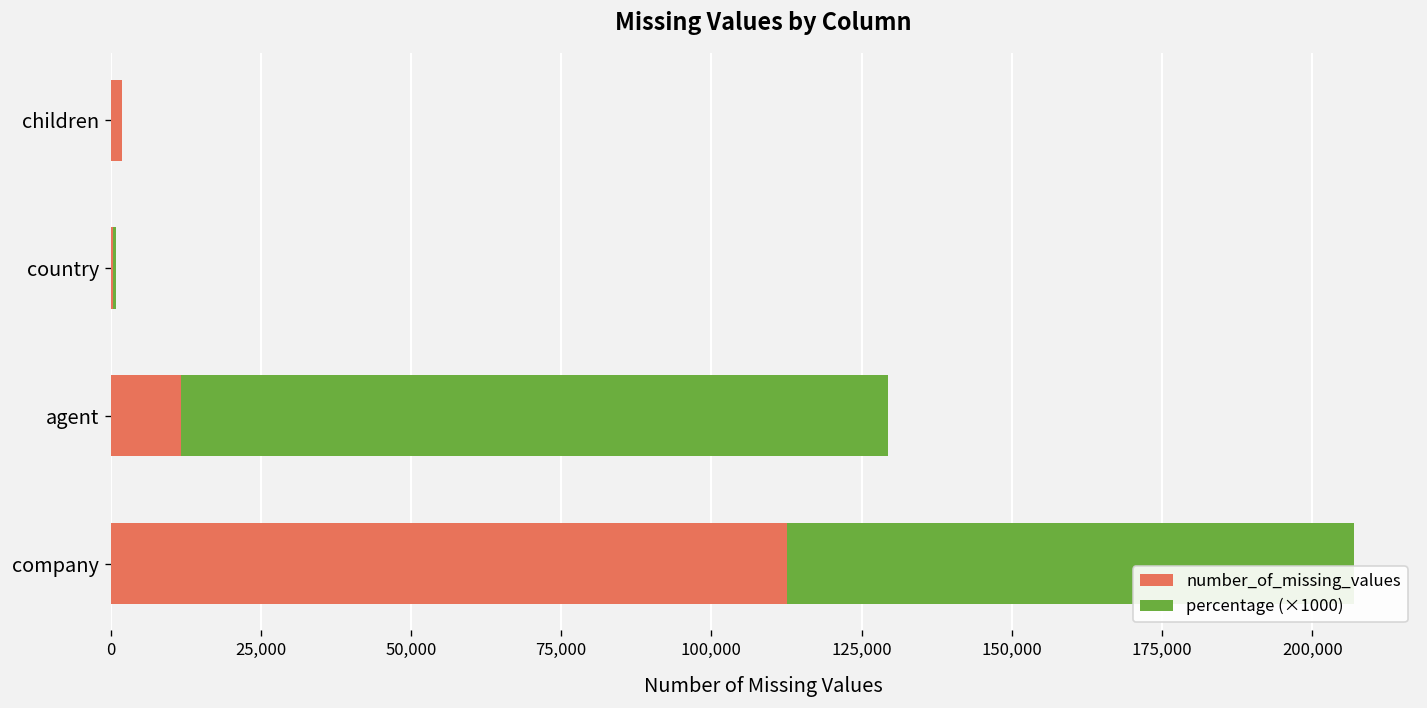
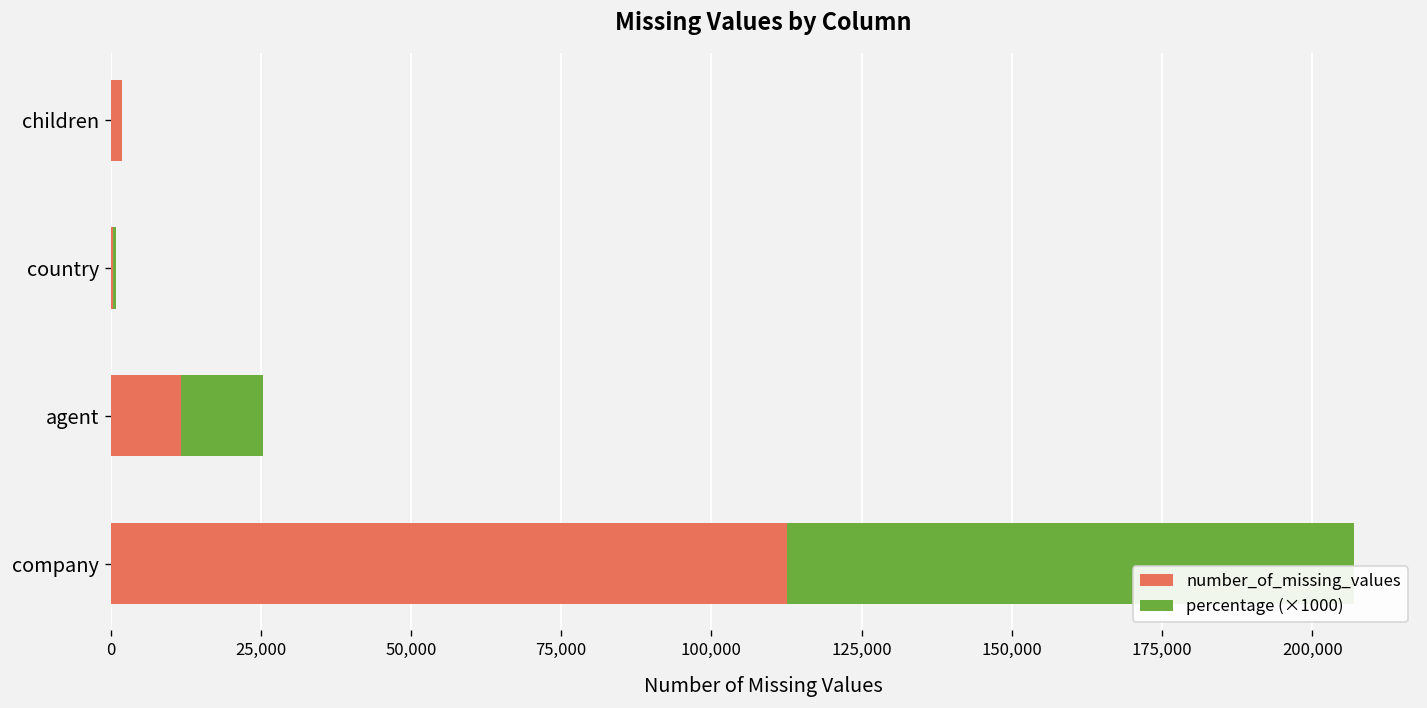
  {
    "number_of_missing_values": {
      "children": "2,000",
      "agent": "12,000",
      "company": "113,000"
    },
    "percentage (×1000)": {
      "children": "0",
-     "agent": "118,000",
+     "agent": "14,000",
      "company": "94,000"
    }
  }
